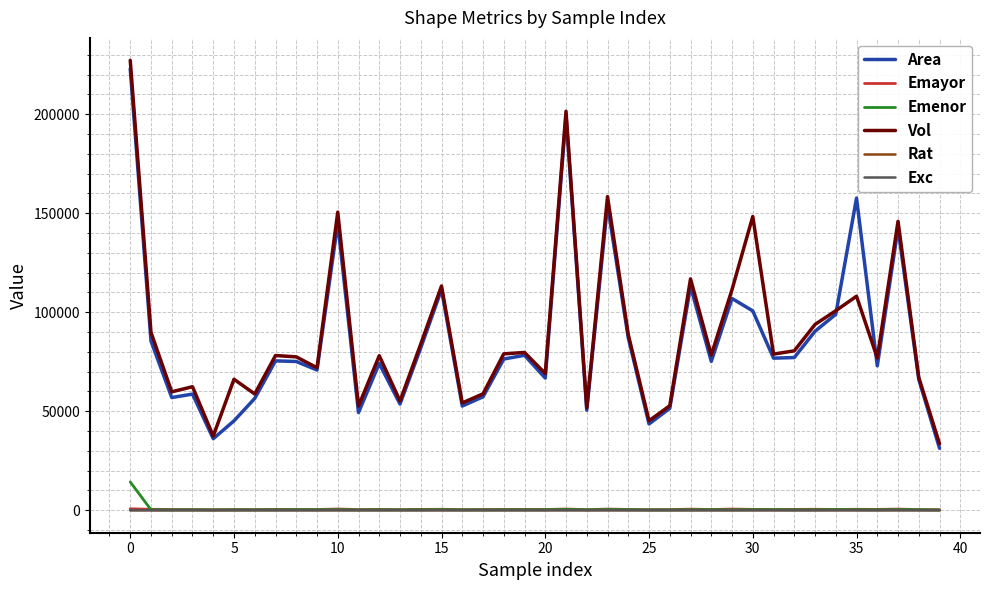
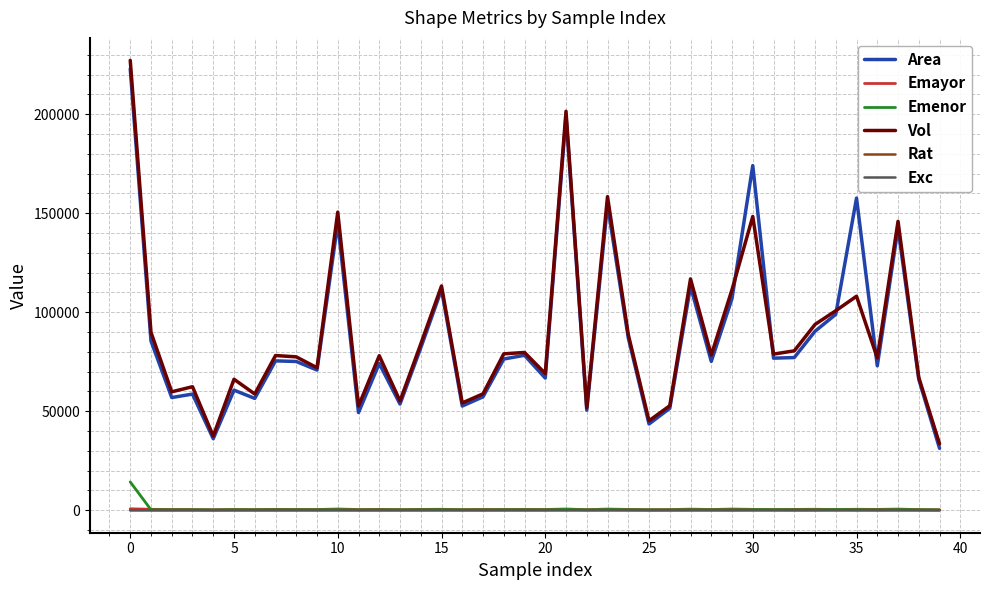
  {
    "Area": {
      "0": 223000,
-     "5": 45000,
+     "5": 61000,
      "10": 145000,
      "15": 111000,
      "20": 67000,
      "25": 44000,
-     "30": 101000,
+     "30": 174000,
      "35": 158000
    },
    "Emenor": {
      "0": 14000
    },
    "Vol": {
      "0": 227000,
      "5": 66000,
      "10": 151000,
      "15": 113000,
      "20": 69000,
      "25": 45000,
      "30": 148000,
      "35": 108000
    }
  }
